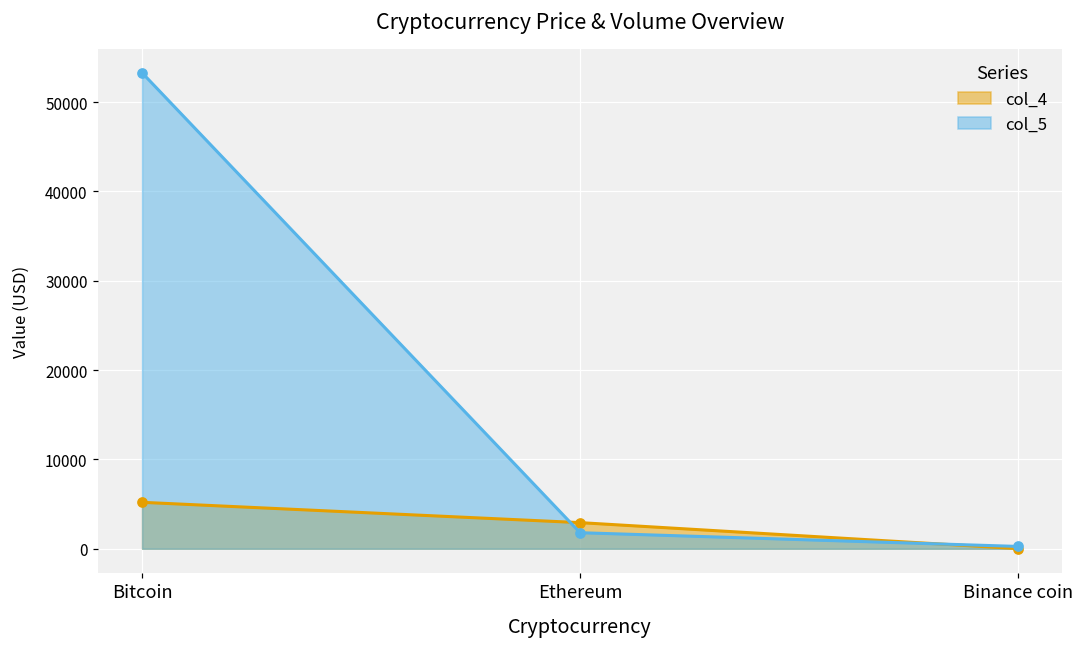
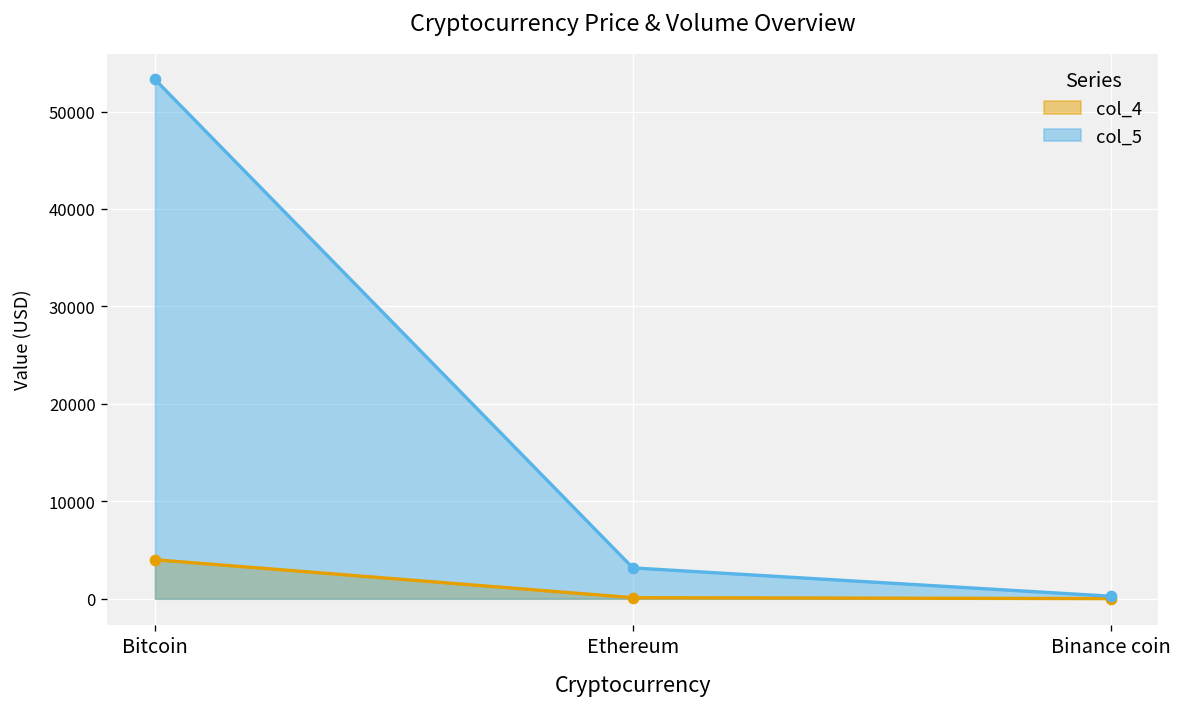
  {
    "col_4": {
-     "Bitcoin": 5000,
-     "Ethereum": 3000
+     "Bitcoin": 4000,
+     "Ethereum": 0
    },
    "col_5": {
      "Bitcoin": 53000,
-     "Ethereum": 2000
+     "Ethereum": 3000
    }
  }
